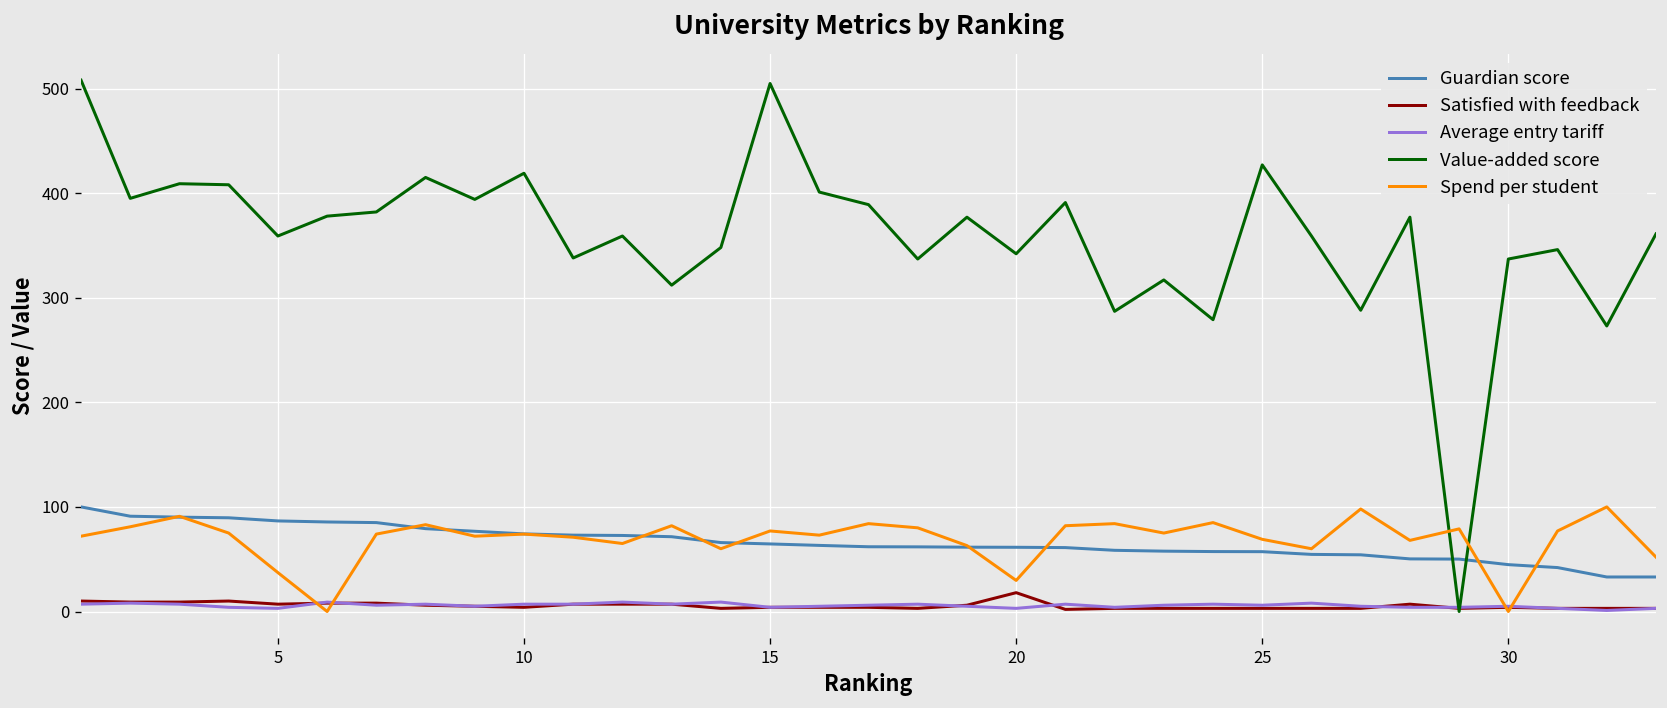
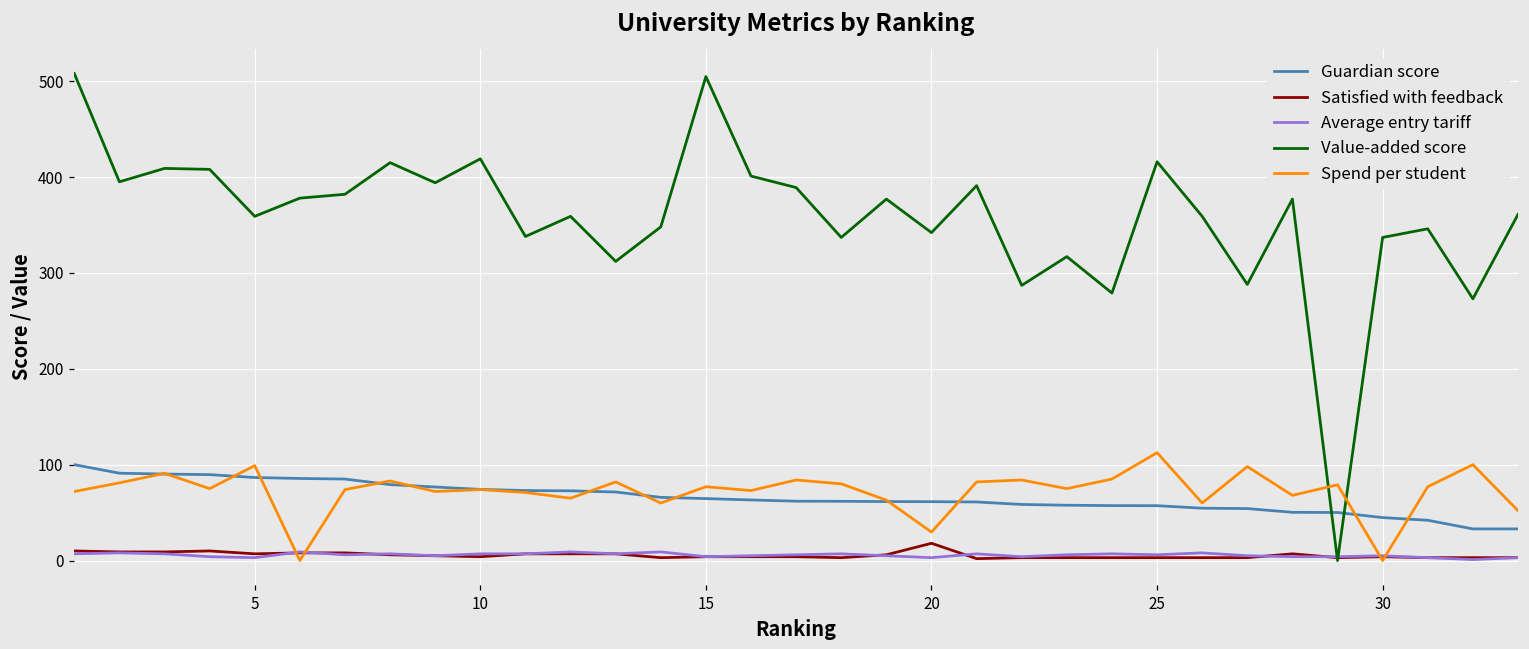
  {
    "Guardian score": {
      "5": 90,
      "15": 60,
      "20": 60,
      "25": 60,
      "30": 40
    },
    "Satisfied with feedback": {
      "5": 10,
      "10": 0,
      "20": 20,
      "25": 0
    },
    "Average entry tariff": {
      "5": 0,
      "10": 10,
      "20": 0,
      "25": 10
    },
    "Value-added score": {
      "5": 360,
      "10": 420,
      "15": 500,
      "20": 340,
-     "25": 430,
+     "25": 420,
      "30": 340
    },
    "Spend per student": {
-     "5": 40,
+     "5": 100,
      "15": 80,
      "20": 30,
-     "25": 70,
+     "25": 110,
      "30": 0
    }
  }
